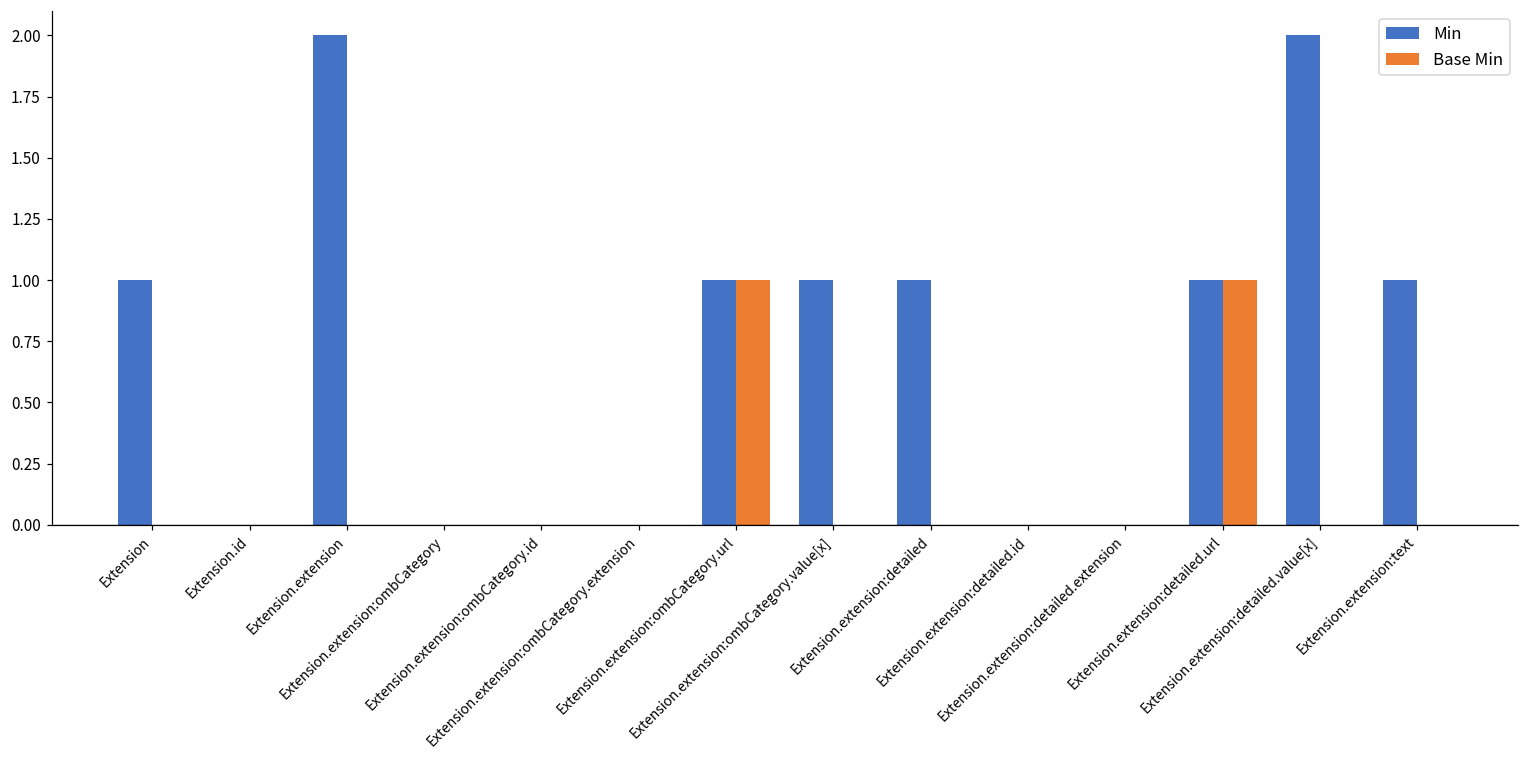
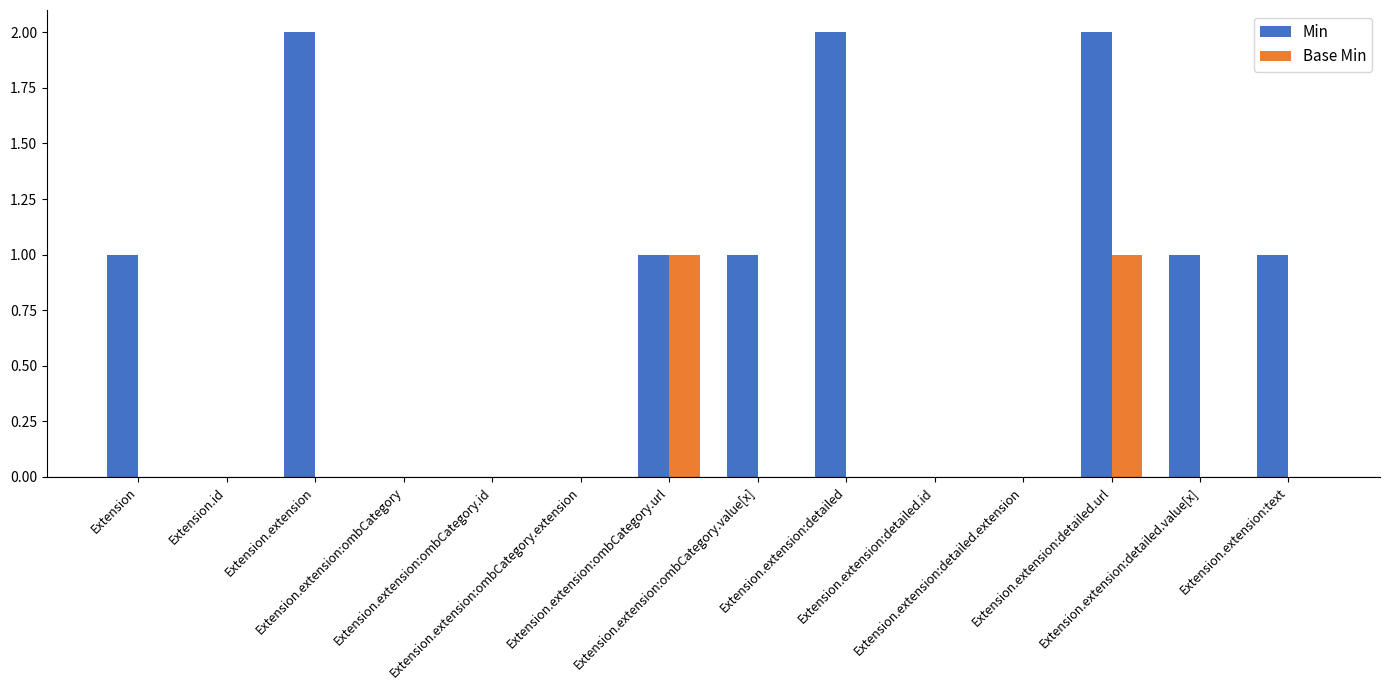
  {
    "Min": {
      "Extension": 1,
      "Extension.id": 0,
      "Extension.extension": 2,
      "Extension.extension:ombCategory": 0,
      "Extension.extension:ombCategory.id": 0,
      "Extension.extension:ombCategory.extension": 0,
      "Extension.extension:ombCategory.url": 1,
      "Extension.extension:ombCategory.value[x]": 1,
-     "Extension.extension:detailed": 1,
+     "Extension.extension:detailed": 2,
      "Extension.extension:detailed.id": 0,
      "Extension.extension:detailed.extension": 0,
-     "Extension.extension:detailed.url": 1,
-     "Extension.extension:detailed.value[x]": 2,
+     "Extension.extension:detailed.url": 2,
+     "Extension.extension:detailed.value[x]": 1,
      "Extension.extension:text": 1
    },
    "Base Min": {
      "Extension": 0,
      "Extension.id": 0,
      "Extension.extension": 0,
      "Extension.extension:ombCategory": 0,
      "Extension.extension:ombCategory.id": 0,
      "Extension.extension:ombCategory.extension": 0,
      "Extension.extension:ombCategory.url": 1,
      "Extension.extension:ombCategory.value[x]": 0,
      "Extension.extension:detailed": 0,
      "Extension.extension:detailed.id": 0,
      "Extension.extension:detailed.extension": 0,
      "Extension.extension:detailed.url": 1,
      "Extension.extension:detailed.value[x]": 0,
      "Extension.extension:text": 0
    }
  }
